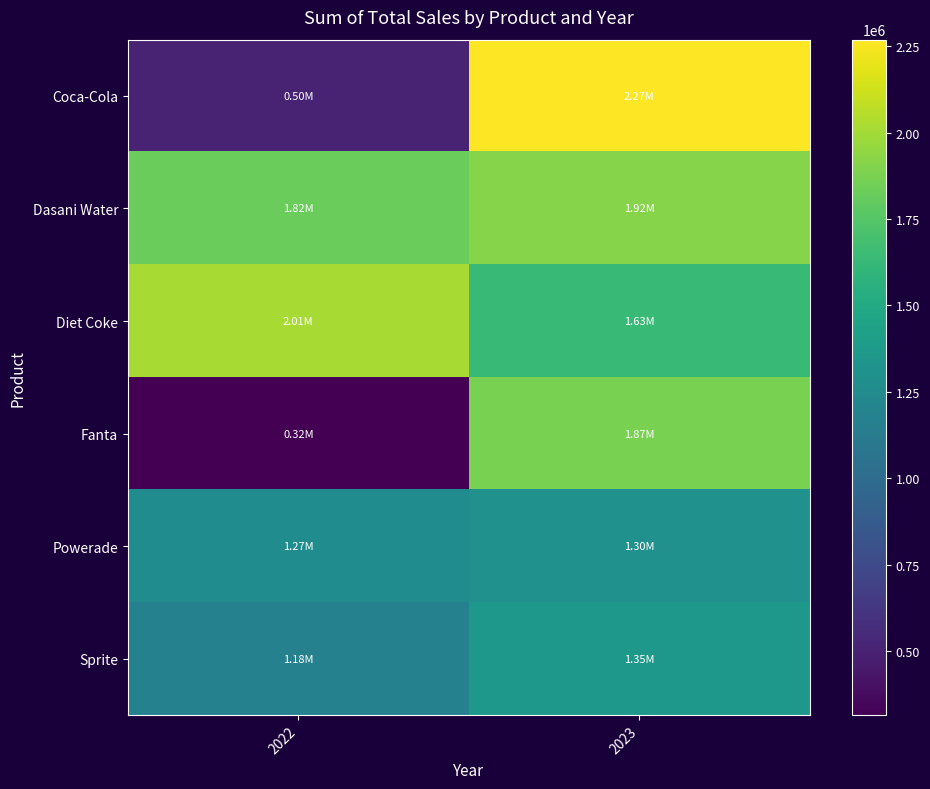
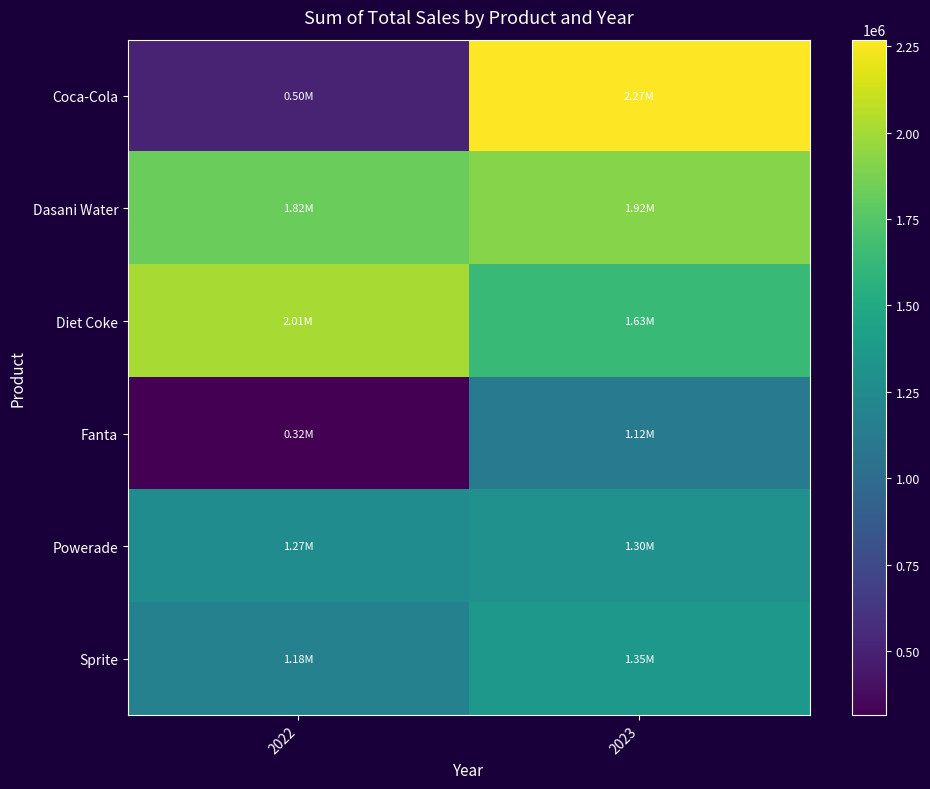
  {
    "Coca-Cola": {
      "2022": "0.50M",
      "2023": "2.27M"
    },
    "Dasani Water": {
      "2022": "1.82M",
      "2023": "1.92M"
    },
    "Diet Coke": {
      "2022": "2.01M",
      "2023": "1.63M"
    },
    "Fanta": {
      "2022": "0.32M",
-     "2023": "1.87M"
+     "2023": "1.12M"
    },
    "Powerade": {
      "2022": "1.27M",
      "2023": "1.30M"
    },
    "Sprite": {
      "2022": "1.18M",
      "2023": "1.35M"
    }
  }
